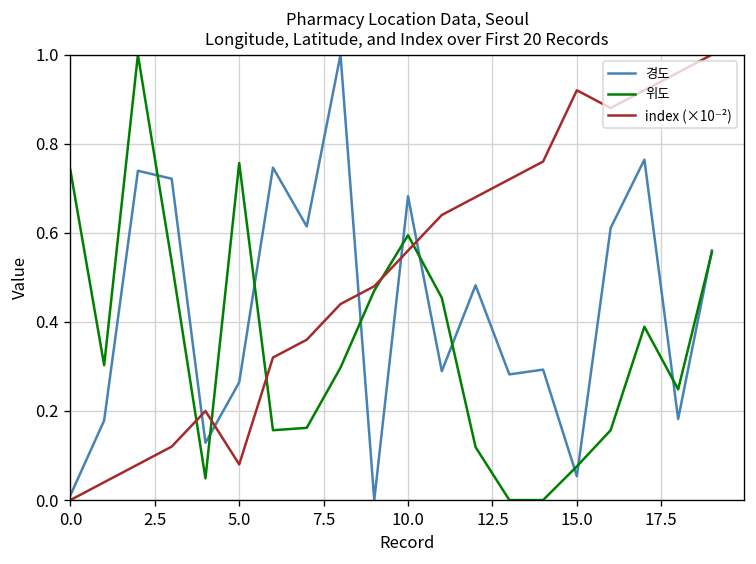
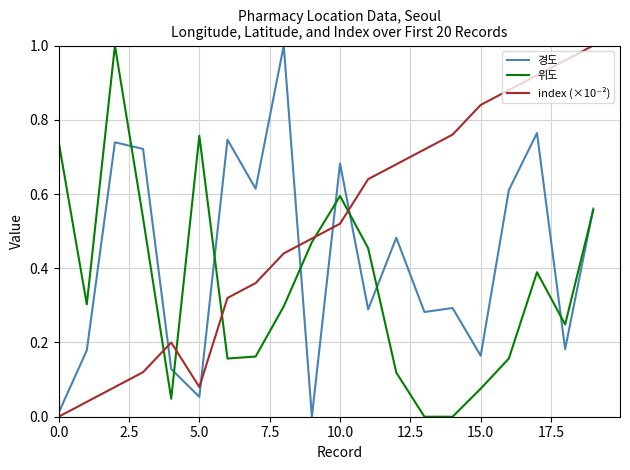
  {
    "경도": {
      "0.0": 0.01,
-     "5.0": 0.26,
+     "5.0": 0.05,
      "10.0": 0.68,
-     "15.0": 0.05
+     "15.0": 0.16
    },
    "위도": {
      "0.0": 0.74,
      "5.0": 0.76,
      "10.0": 0.59,
      "15.0": 0.08
    },
    "index (×10⁻²)": {
      "0.0": 0.00,
      "5.0": 0.08,
-     "10.0": 0.56,
-     "15.0": 0.92
+     "10.0": 0.52,
+     "15.0": 0.84
    }
  }
